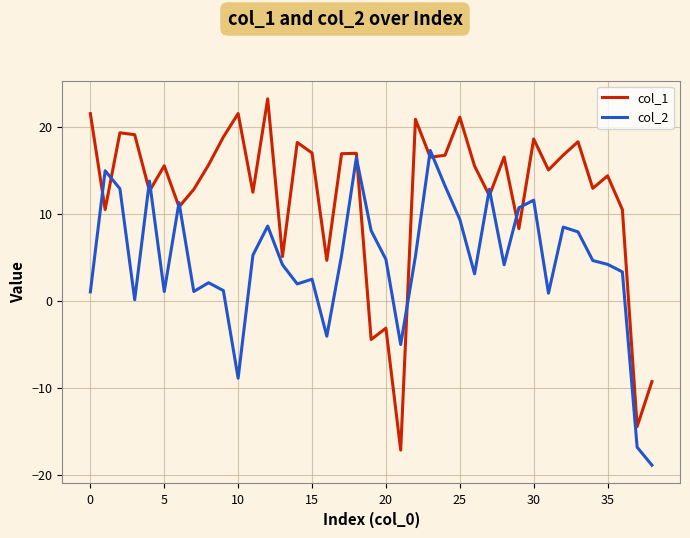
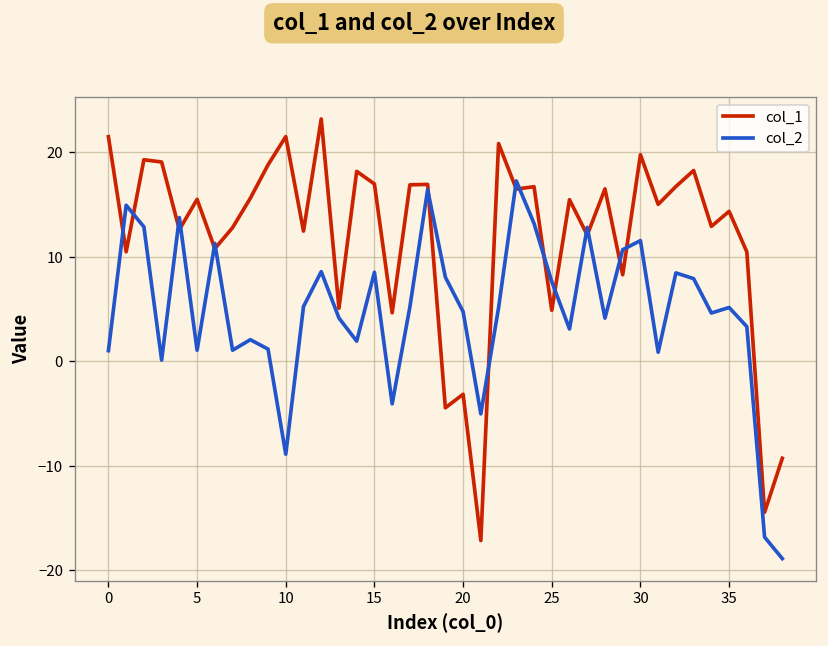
  {
    "col_1": {
      "0": 21,
      "5": 16,
      "10": 22,
      "15": 17,
      "20": -3,
-     "25": 21,
-     "30": 19,
+     "25": 5,
+     "30": 20,
      "35": 14
    },
    "col_2": {
      "0": 1,
      "5": 1,
      "10": -9,
-     "15": 2,
+     "15": 9,
      "20": 5,
-     "25": 9,
+     "25": 8,
      "30": 12,
-     "35": 4
+     "35": 5
    }
  }
